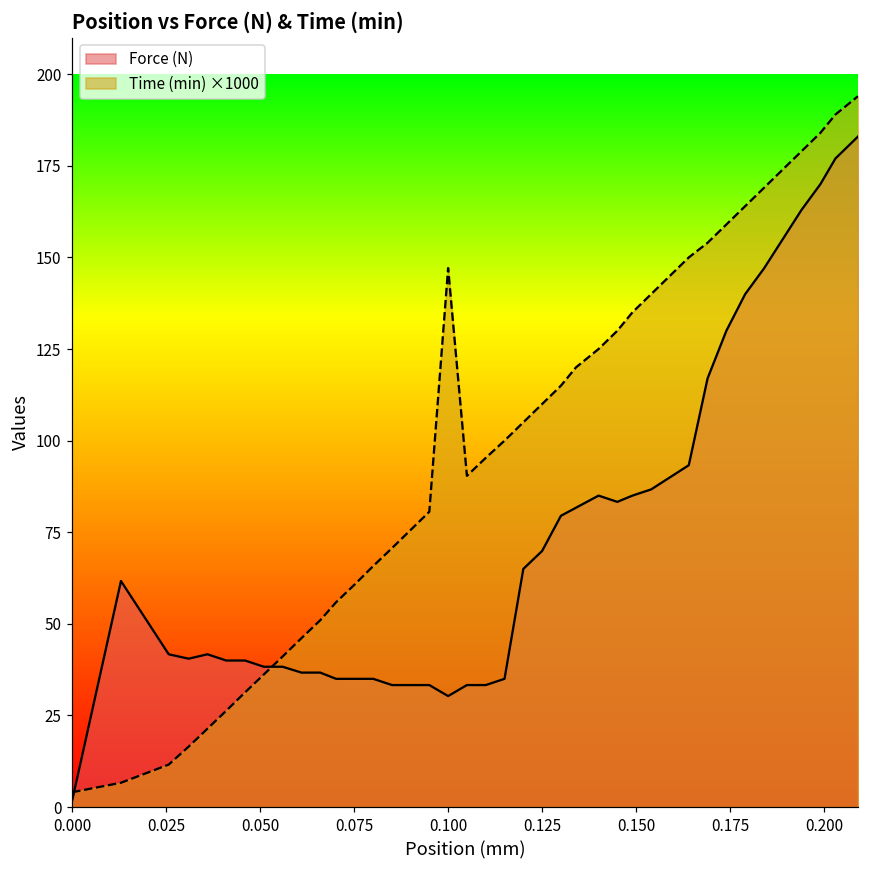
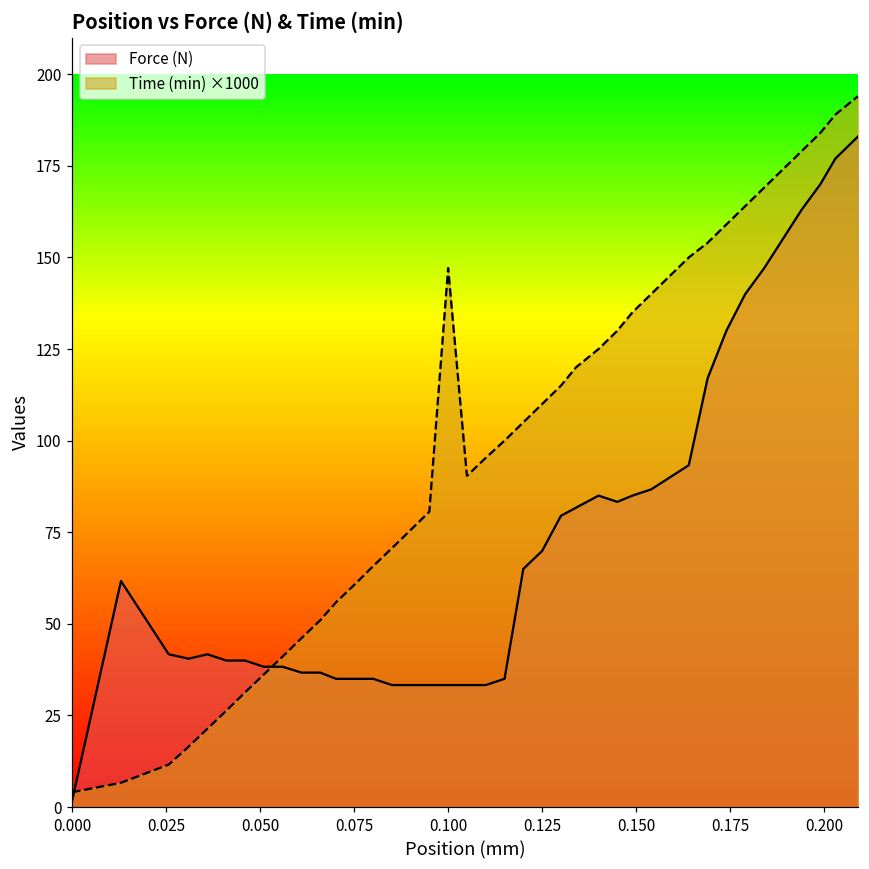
  {
    "Force (N)": {
      "0.000": 2,
-     "0.100": 30,
+     "0.100": 33,
      "0.125": 70
    },
    "Time (min) ×1000": {
      "0.000": 4,
      "0.100": 147,
      "0.125": 110
    }
  }
